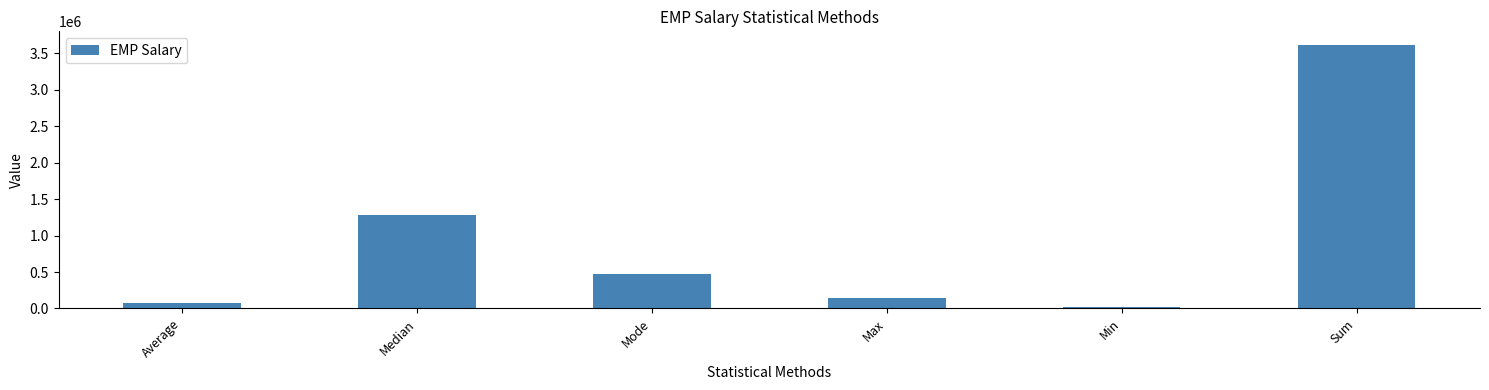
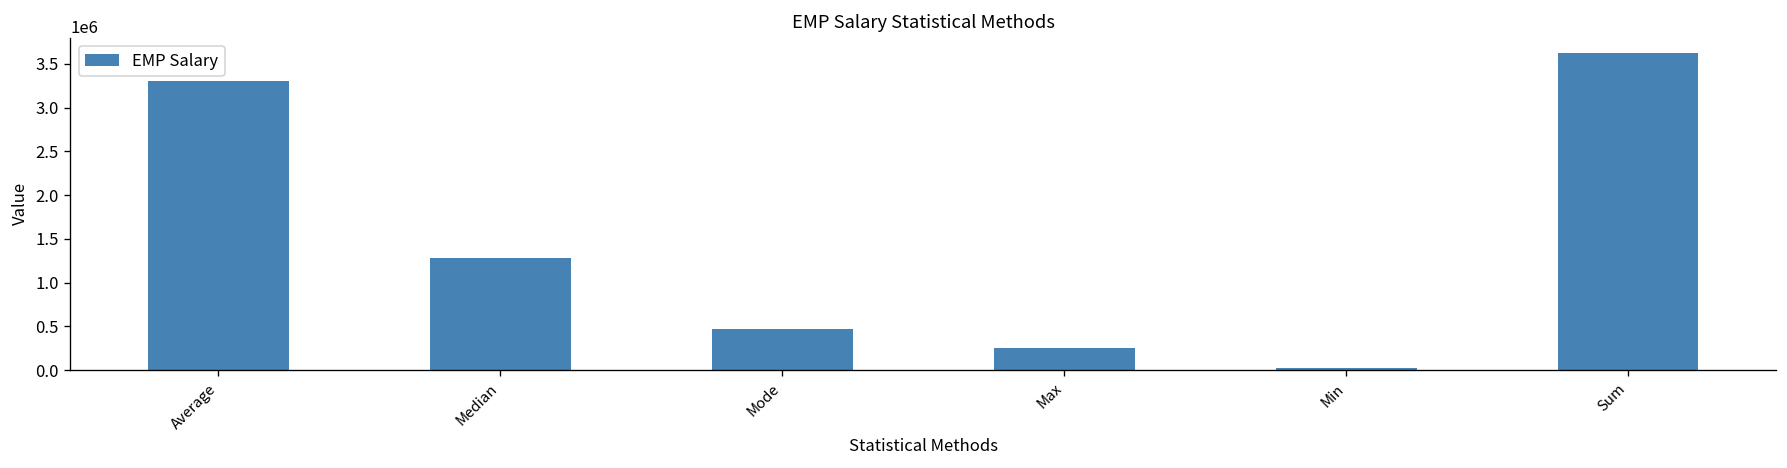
  {
-   "Average": 100000,
+   "Average": 3300000,
    "Median": 1300000,
    "Mode": 500000,
-   "Max": 100000,
+   "Max": 300000,
    "Sum": 3600000
  }
